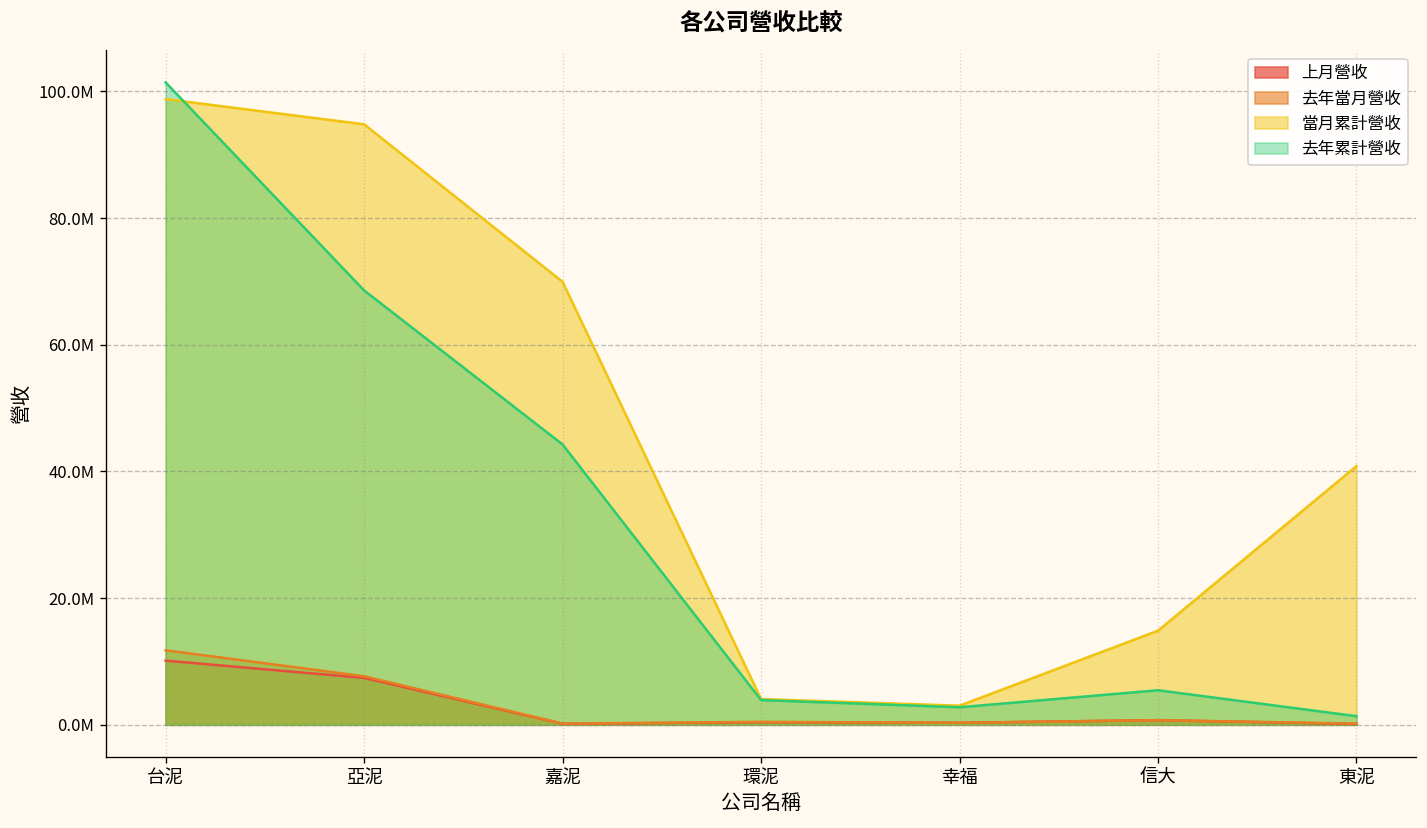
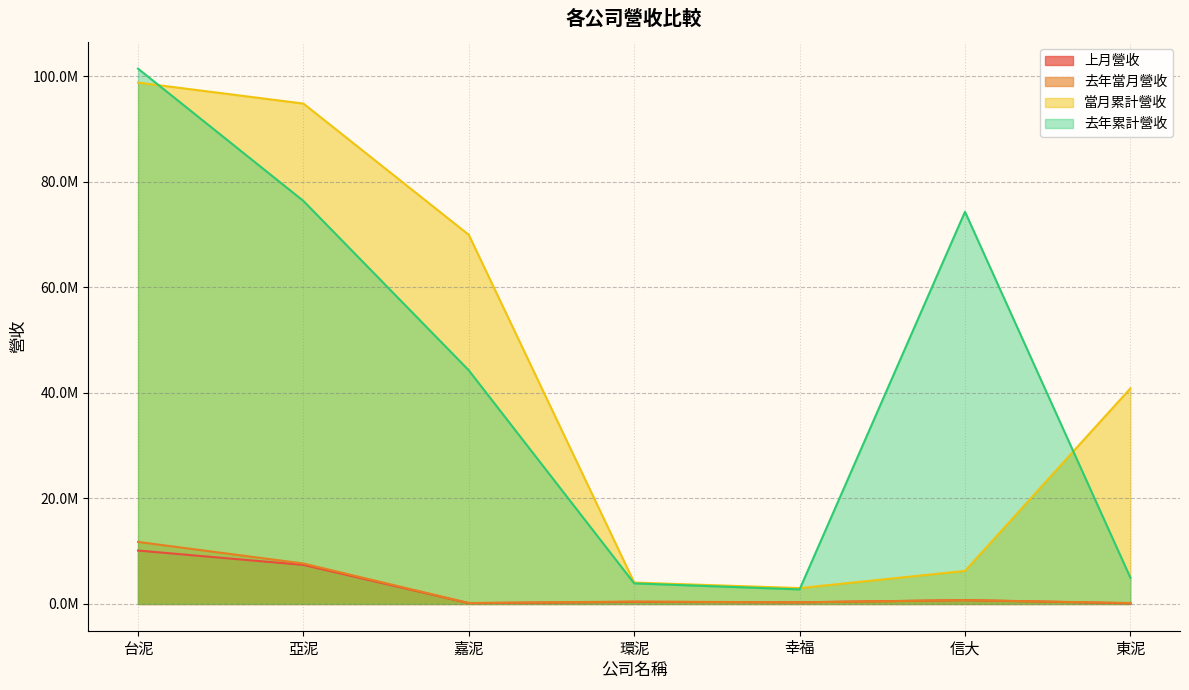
  {
    "當月累計營收": {
      "台泥": 99000000,
      "亞泥": 95000000,
      "嘉泥": 70000000,
-     "信大": 15000000,
+     "信大": 6000000,
      "東泥": 41000000
    },
    "去年累計營收": {
      "台泥": 101000000,
-     "亞泥": 69000000,
+     "亞泥": 76000000,
      "嘉泥": 44000000,
-     "信大": 5000000,
-     "東泥": 1000000
+     "信大": 74000000,
+     "東泥": 5000000
    }
  }
